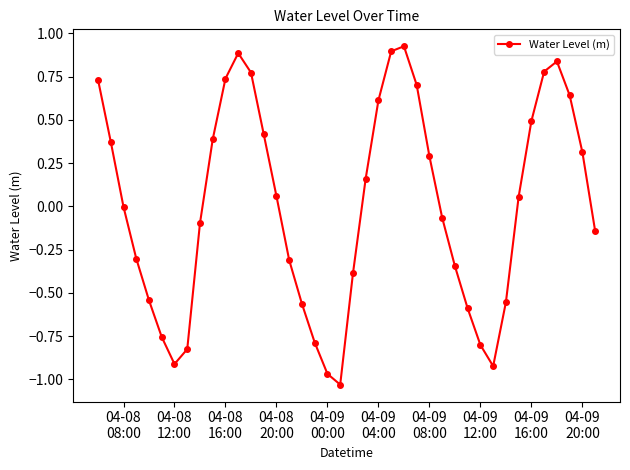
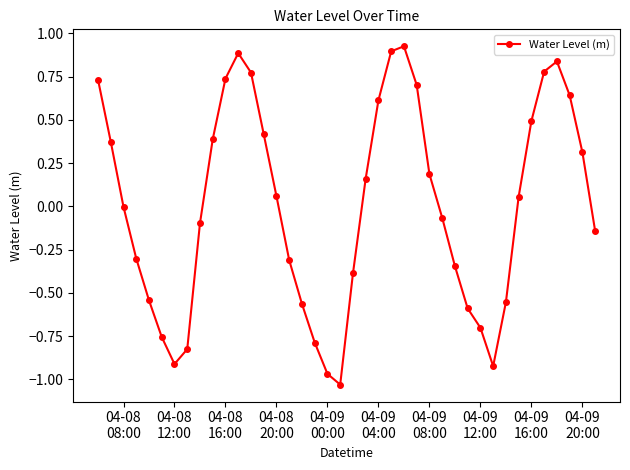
  {
    "04-08 08:00": 0.00,
    "04-08 12:00": -0.91,
    "04-08 16:00": 0.74,
    "04-08 20:00": 0.06,
    "04-09 00:00": -0.97,
    "04-09 04:00": 0.61,
-   "04-09 08:00": 0.29,
-   "04-09 12:00": -0.80,
+   "04-09 08:00": 0.19,
+   "04-09 12:00": -0.70,
    "04-09 16:00": 0.49,
    "04-09 20:00": 0.31
  }
